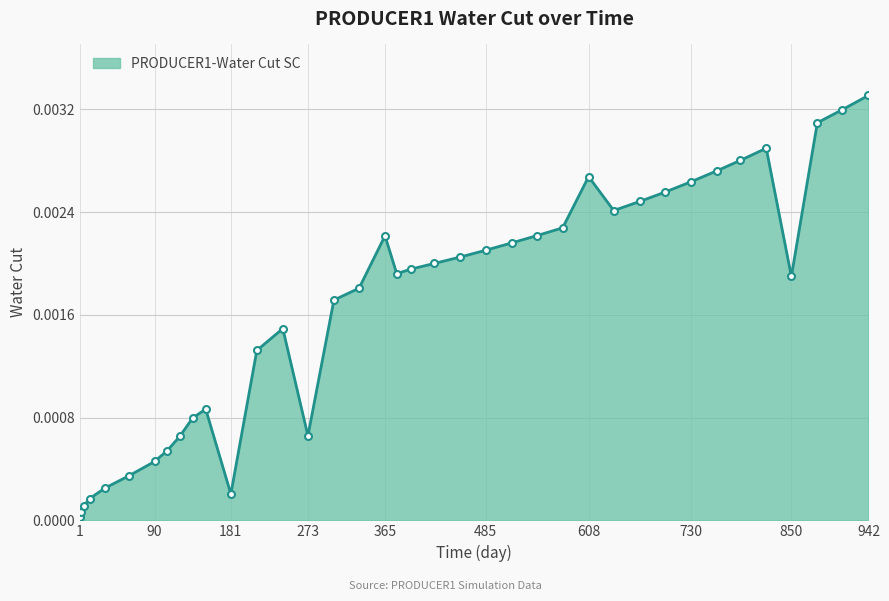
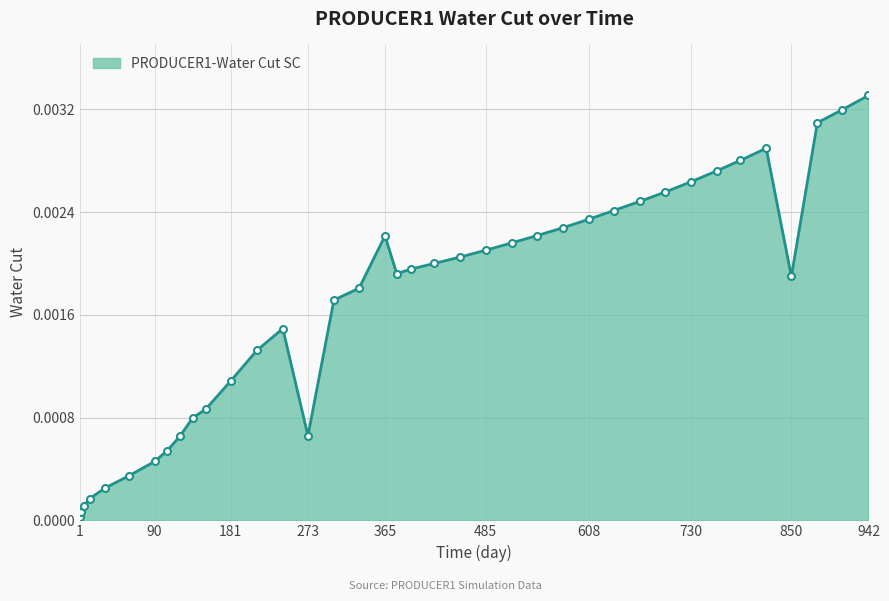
  {
    "1": 0.00003,
    "90": 0.00046,
-   "181": 0.00021,
+   "181": 0.00109,
    "273": 0.00066,
    "365": 0.00222,
    "485": 0.00210,
-   "608": 0.00268,
+   "608": 0.00234,
    "730": 0.00264,
    "850": 0.00190,
    "942": 0.00331
  }
